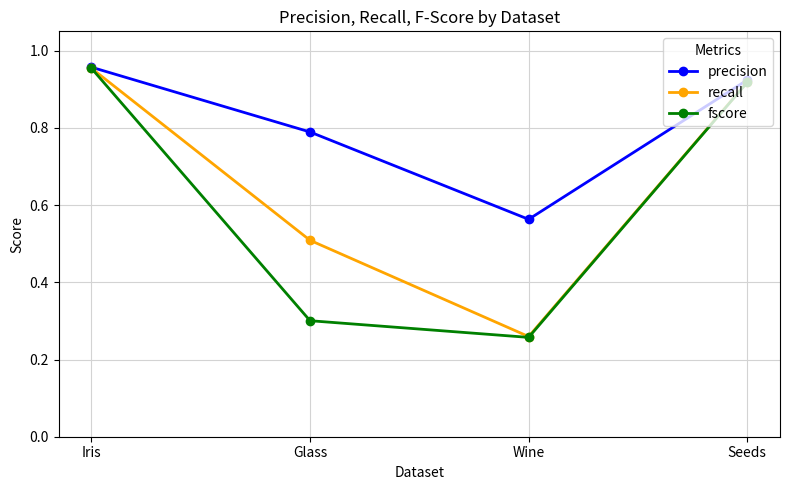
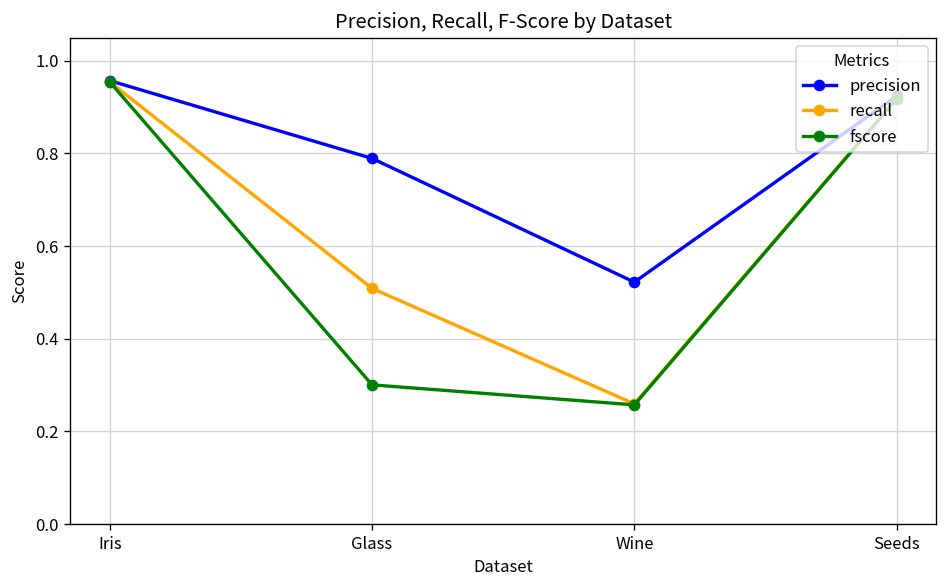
  {
    "precision": {
      "Glass": 0.79,
-     "Wine": 0.56
+     "Wine": 0.52
    },
    "recall": {
      "Glass": 0.51
    },
    "fscore": {
      "Glass": 0.30
    }
  }
